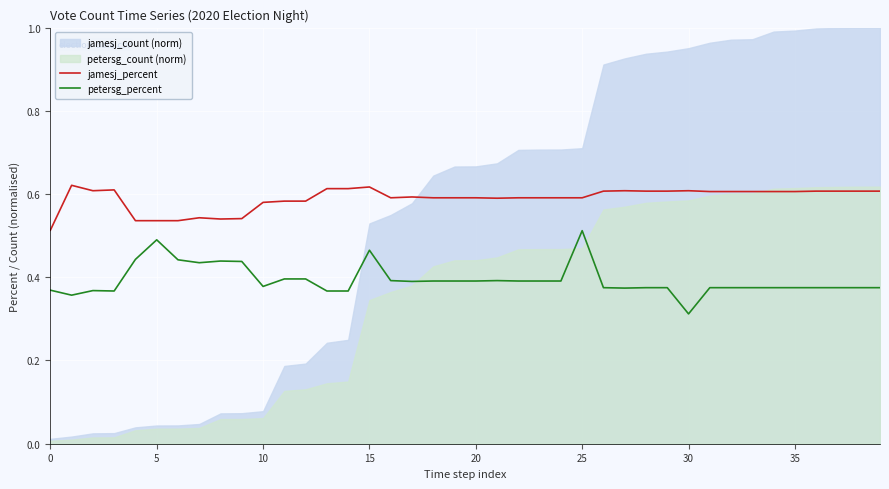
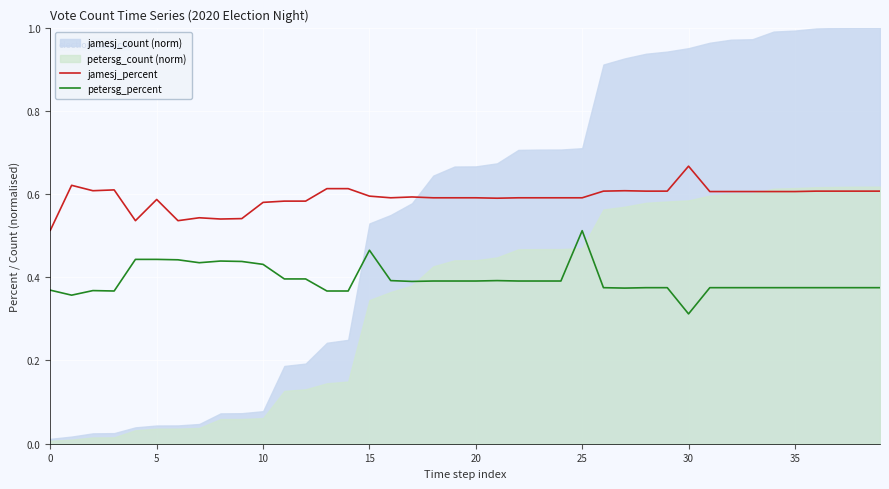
  {
    "jamesj_percent": {
      "0": 0.51,
-     "5": 0.54,
+     "5": 0.59,
      "10": 0.58,
-     "15": 0.62,
+     "15": 0.60,
      "20": 0.59,
      "25": 0.59,
-     "30": 0.61,
+     "30": 0.67,
      "35": 0.61
    },
    "petersg_percent": {
      "0": 0.37,
-     "5": 0.49,
-     "10": 0.38,
+     "5": 0.44,
+     "10": 0.43,
      "15": 0.47,
      "20": 0.39,
      "25": 0.51,
      "30": 0.31,
      "35": 0.38
    }
  }
